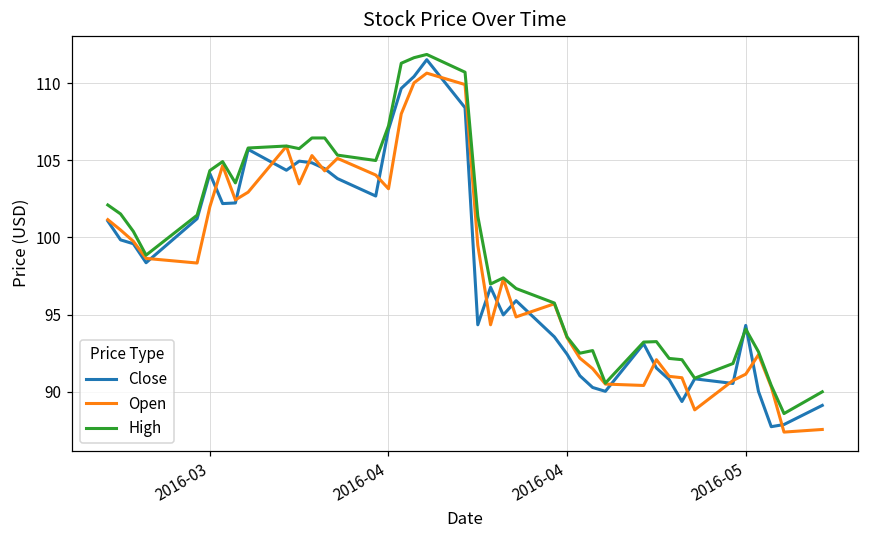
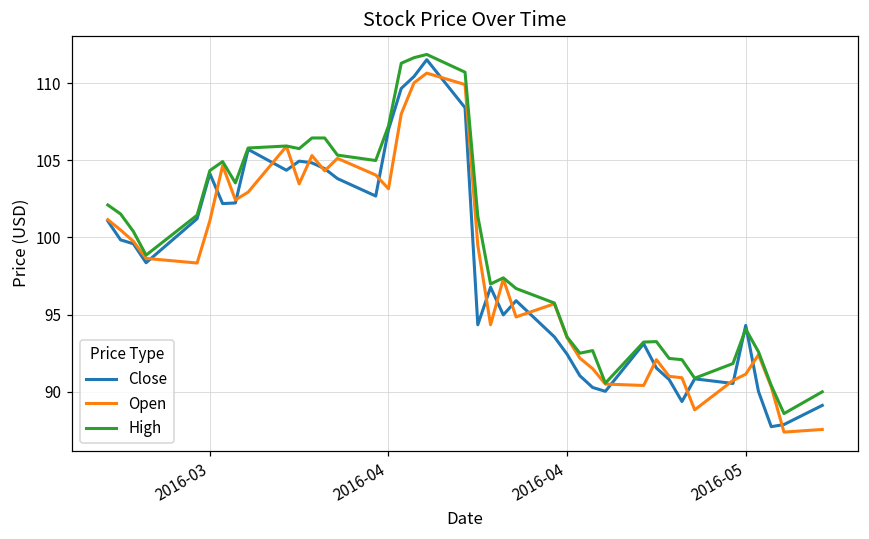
  {
    "Close": {
      "2016-03": 104.1,
      "2016-05": 94.3
    },
    "Open": {
-     "2016-03": 102.0,
+     "2016-03": 101.1,
      "2016-05": 91.1
    },
    "High": {
      "2016-03": 104.3,
      "2016-05": 94.1
    }
  }
